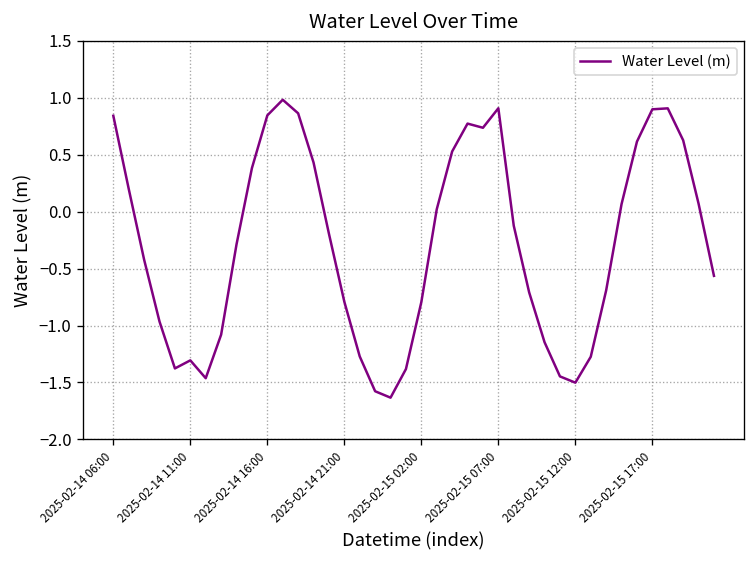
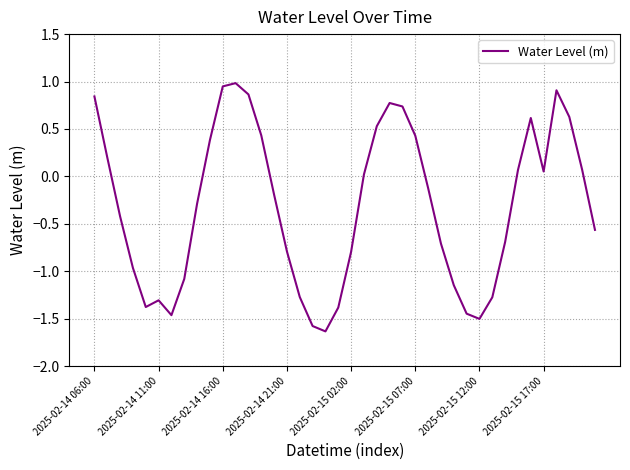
  {
    "2025-02-14 06:00": 0.8,
    "2025-02-14 11:00": -1.3,
-   "2025-02-14 16:00": 0.8,
+   "2025-02-14 16:00": 0.9,
    "2025-02-14 21:00": -0.8,
    "2025-02-15 02:00": -0.8,
-   "2025-02-15 07:00": 0.9,
+   "2025-02-15 07:00": 0.4,
    "2025-02-15 12:00": -1.5,
-   "2025-02-15 17:00": 0.9
+   "2025-02-15 17:00": 0.1
  }
